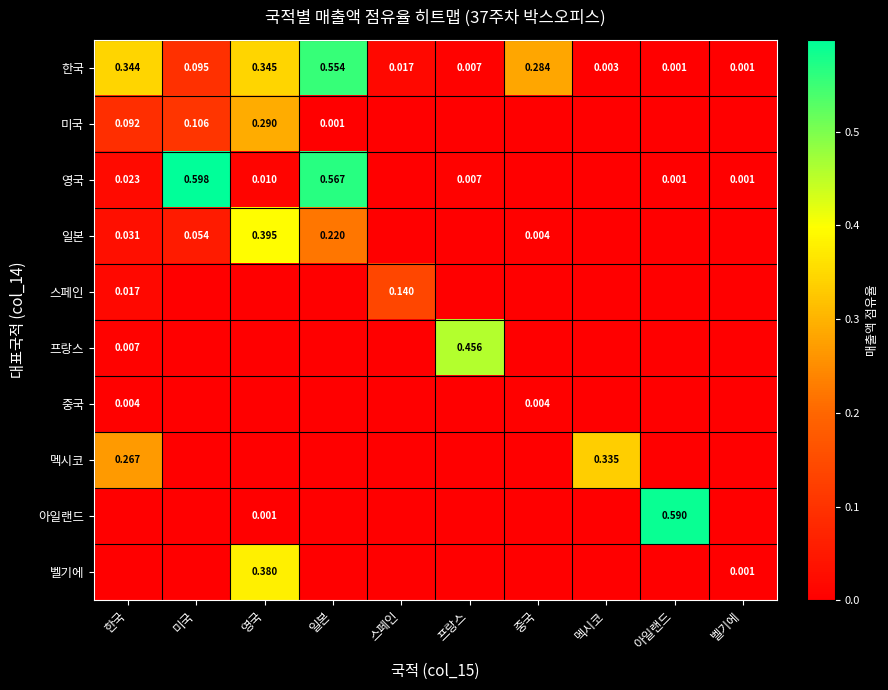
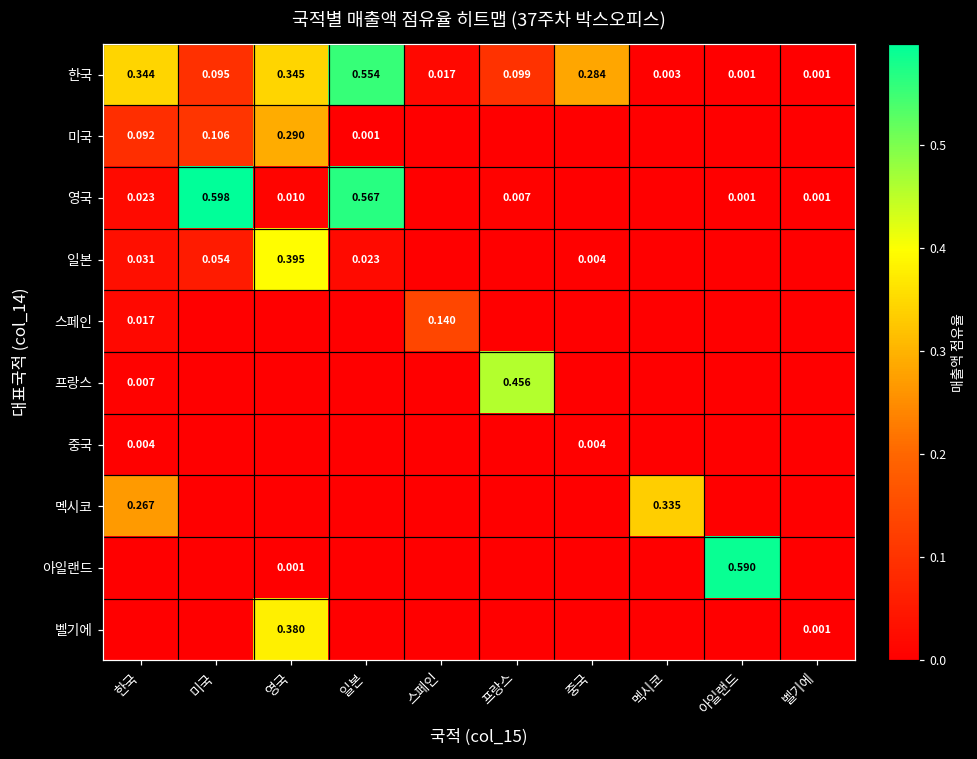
  {
    "한국": {
      "한국": 0.344,
      "미국": 0.095,
      "영국": 0.345,
      "일본": 0.554,
      "스페인": 0.017,
-     "프랑스": 0.007,
+     "프랑스": 0.099,
      "중국": 0.284,
      "멕시코": 0.003,
      "아일랜드": 0.001,
      "벨기에": 0.001
    },
    "미국": {
      "한국": 0.092,
      "미국": 0.106,
      "영국": 0.290,
      "일본": 0.001
    },
    "영국": {
      "한국": 0.023,
      "미국": 0.598,
      "영국": 0.010,
      "일본": 0.567,
      "프랑스": 0.007,
      "아일랜드": 0.001,
      "벨기에": 0.001
    },
    "일본": {
      "한국": 0.031,
      "미국": 0.054,
      "영국": 0.395,
-     "일본": 0.220,
+     "일본": 0.023,
      "중국": 0.004
    },
    "스페인": {
      "한국": 0.017,
      "스페인": 0.140
    },
    "프랑스": {
      "한국": 0.007,
      "프랑스": 0.456
    },
    "중국": {
      "한국": 0.004,
      "중국": 0.004
    },
    "멕시코": {
      "한국": 0.267,
      "멕시코": 0.335
    },
    "아일랜드": {
      "영국": 0.001,
      "아일랜드": 0.590
    },
    "벨기에": {
      "영국": 0.380,
      "벨기에": 0.001
    }
  }
